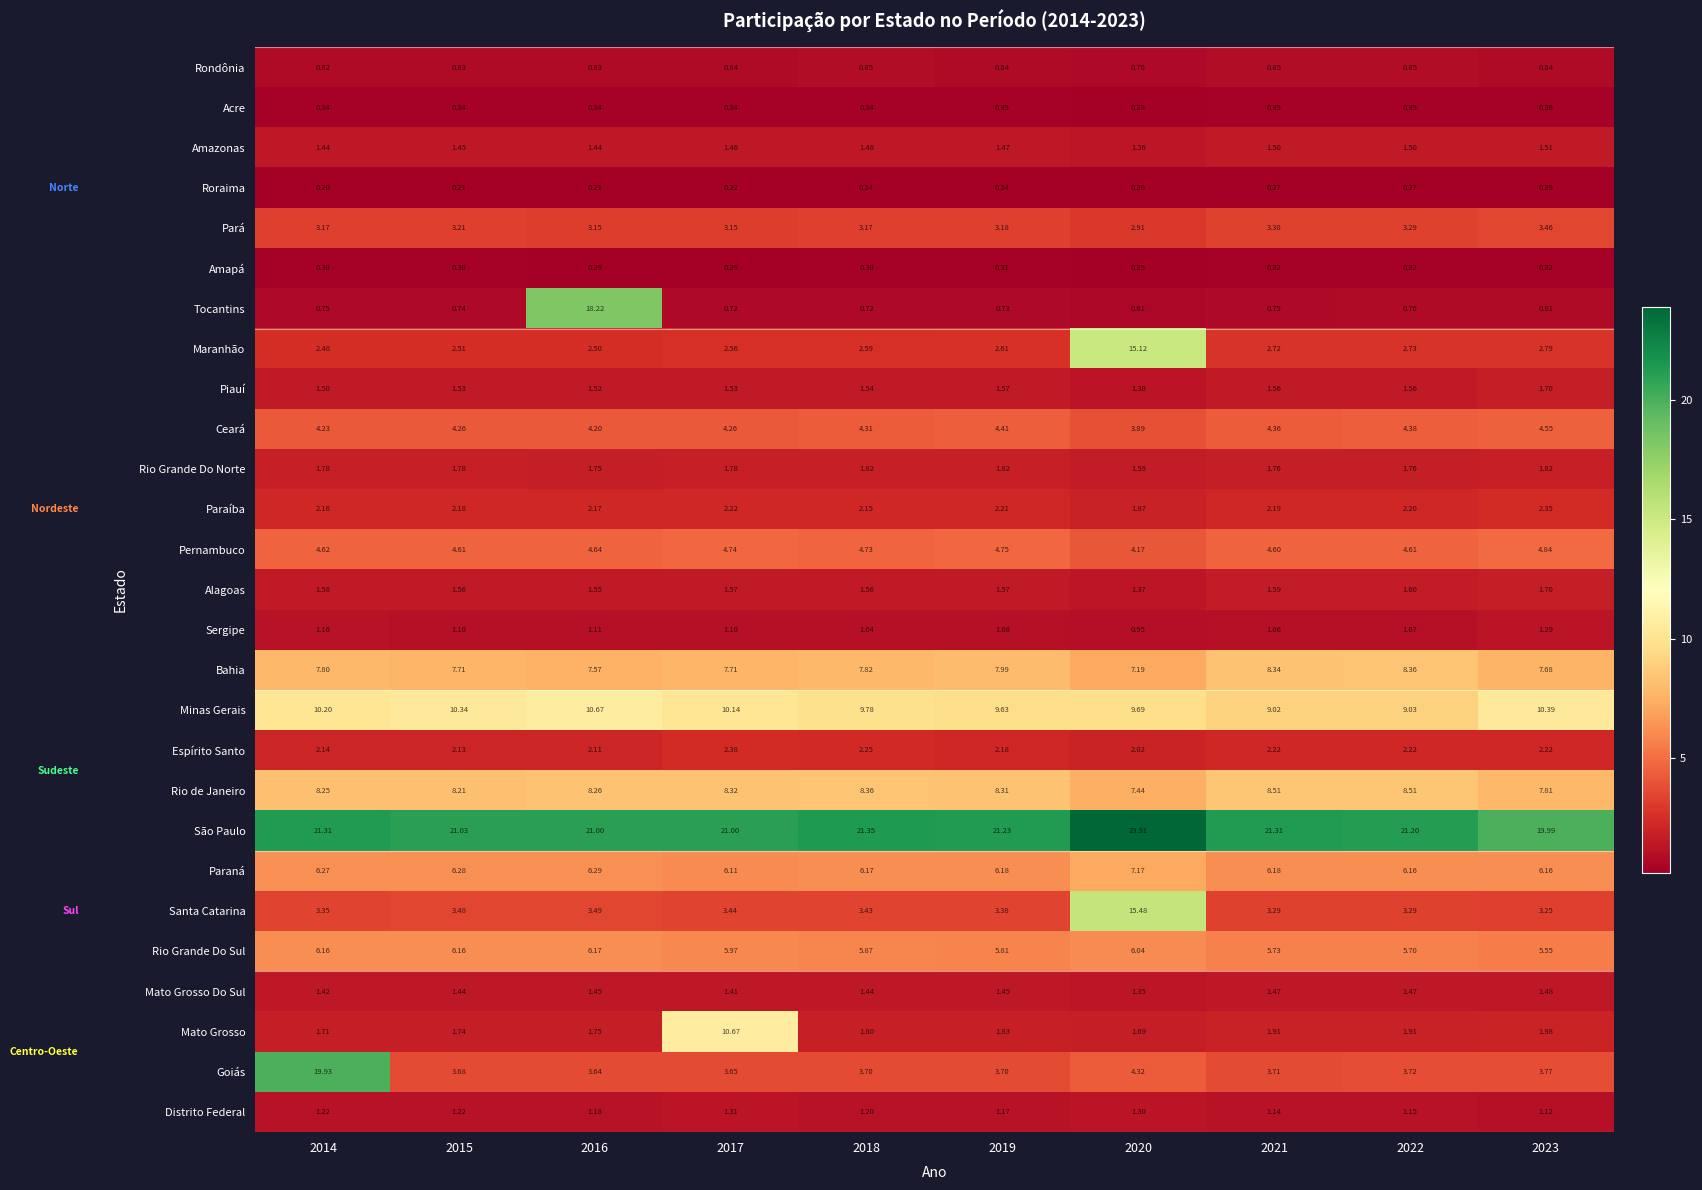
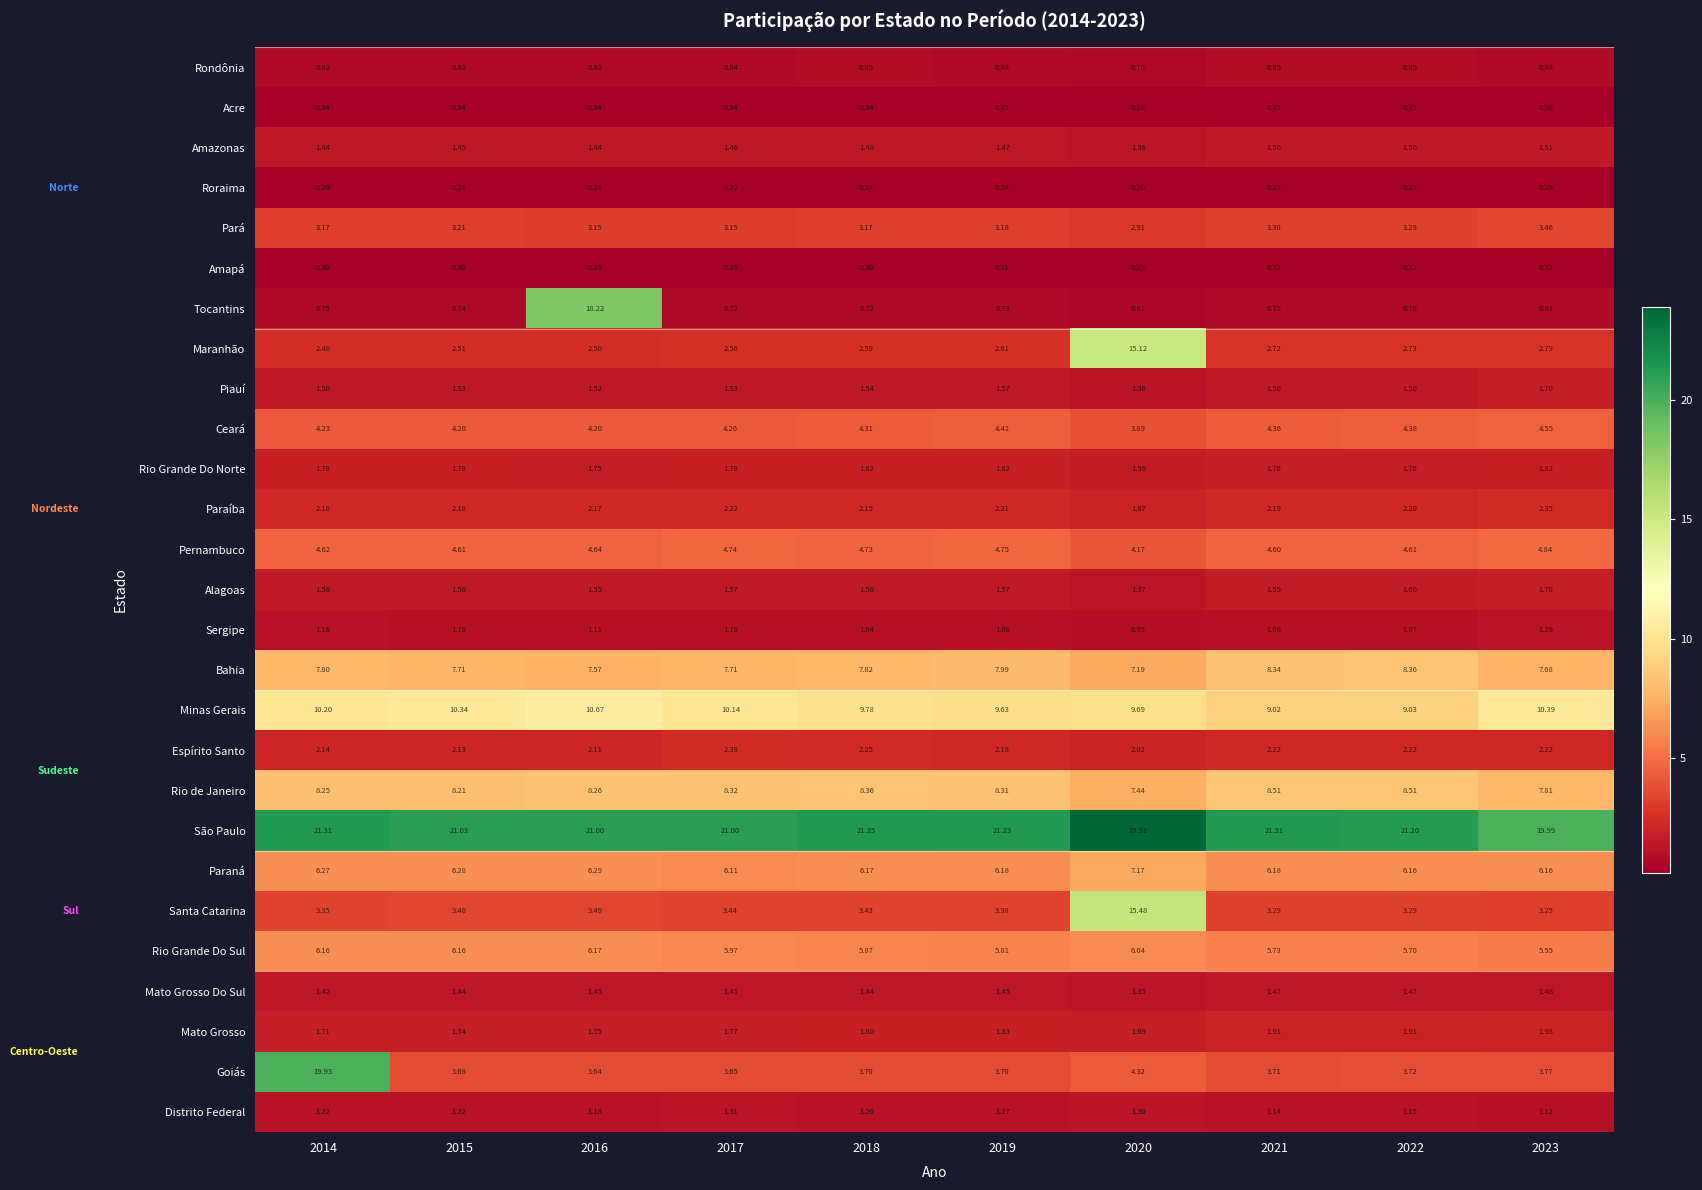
  {
    "Mato Grosso": {
      "2014": 1.71,
      "2015": 1.74,
      "2016": 1.75,
-     "2017": 10.67,
+     "2017": 1.77,
      "2018": 1.80,
      "2019": 1.83,
      "2020": 1.69,
      "2021": 1.91,
      "2022": 1.91,
      "2023": 1.98
    }
  }
